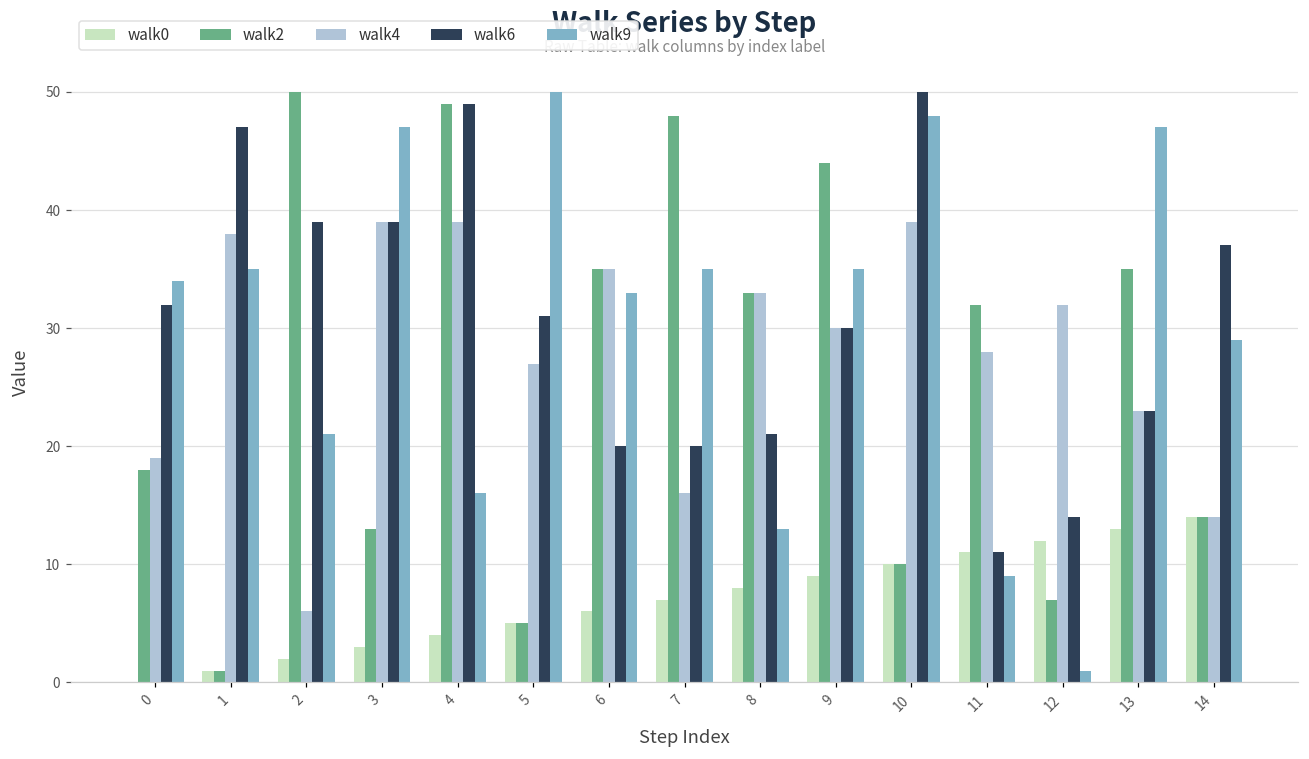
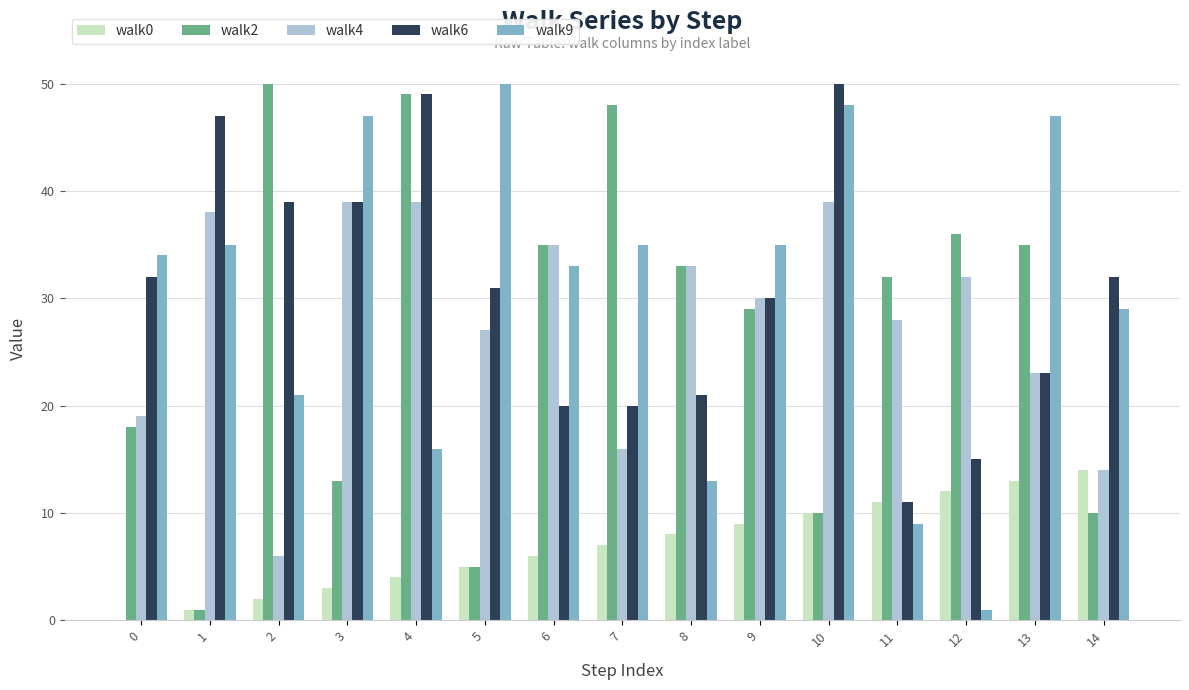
  {
    "walk2": {
      "0": 18,
      "1": 1,
      "2": 50,
      "3": 13,
      "4": 49,
      "5": 5,
      "6": 35,
      "7": 48,
      "8": 33,
-     "9": 44,
+     "9": 29,
      "10": 10,
      "11": 32,
-     "12": 7,
+     "12": 36,
      "13": 35,
-     "14": 14
+     "14": 10
    },
    "walk6": {
      "0": 32,
      "1": 47,
      "2": 39,
      "3": 39,
      "4": 49,
      "5": 31,
      "6": 20,
      "7": 20,
      "8": 21,
      "9": 30,
      "10": 50,
      "11": 11,
-     "12": 14,
+     "12": 15,
      "13": 23,
-     "14": 37
+     "14": 32
    }
  }
